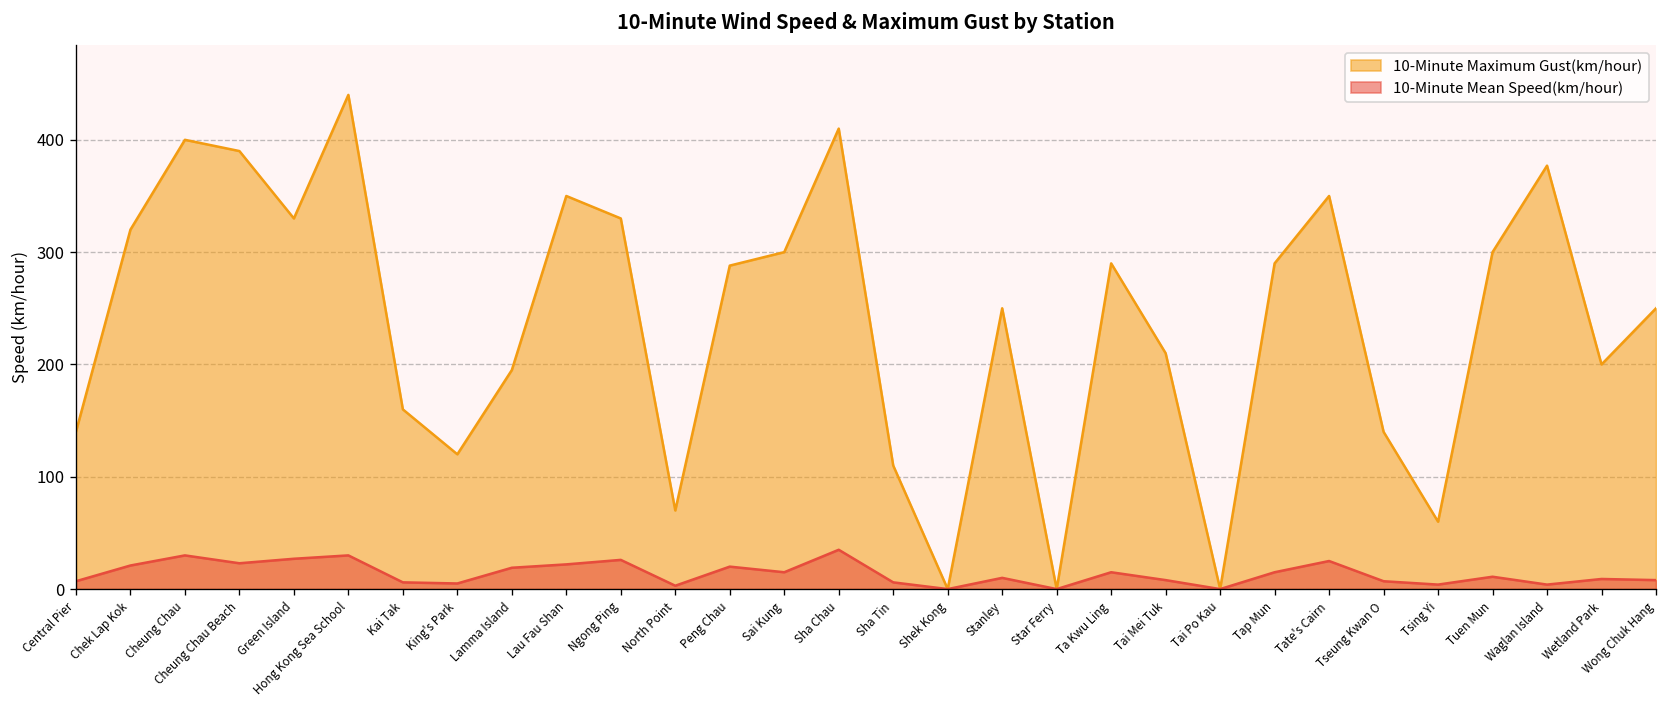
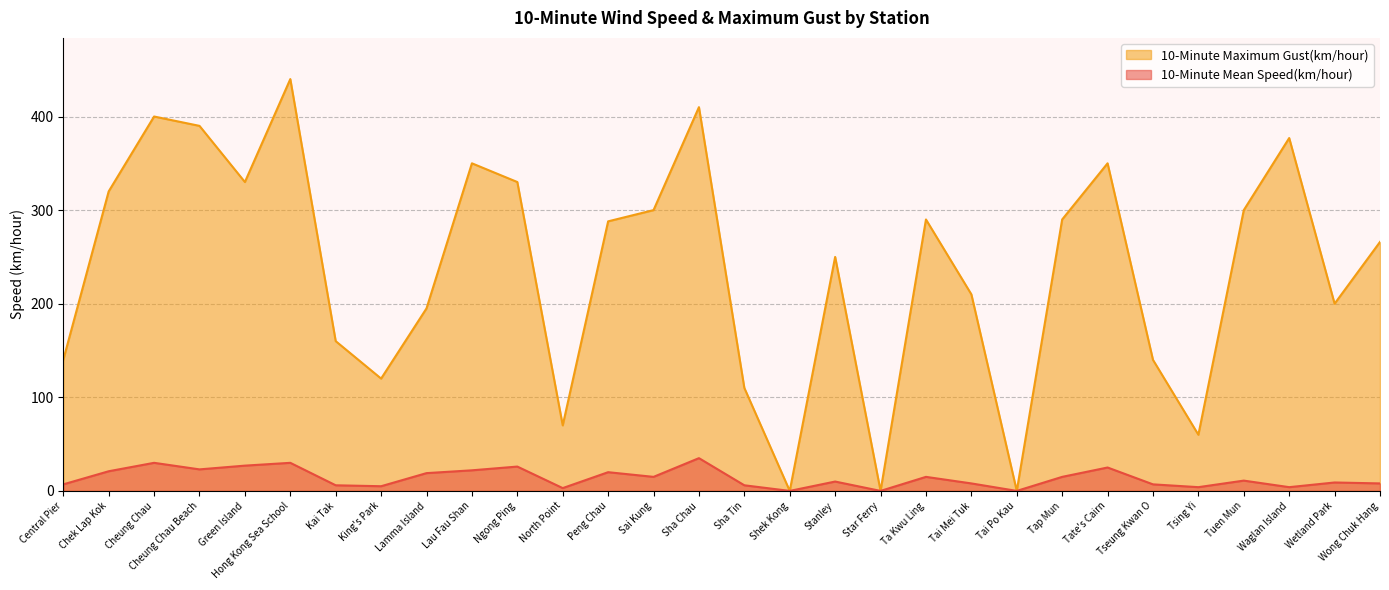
  {
    "10-Minute Maximum Gust(km/hour)": {
      "Central Pier": 140,
      "Chek Lap Kok": 320,
      "Cheung Chau": 400,
      "Cheung Chau Beach": 390,
      "Green Island": 330,
      "Hong Kong Sea School": 440,
      "Kai Tak": 160,
      "King's Park": 120,
      "Lamma Island": 200,
      "Lau Fau Shan": 350,
      "Ngong Ping": 330,
      "North Point": 70,
      "Peng Chau": 290,
      "Sai Kung": 300,
      "Sha Chau": 410,
      "Sha Tin": 110,
      "Stanley": 250,
      "Ta Kwu Ling": 290,
      "Tai Mei Tuk": 210,
      "Tap Mun": 290,
      "Tate's Cairn": 350,
      "Tseung Kwan O": 140,
      "Tsing Yi": 60,
      "Tuen Mun": 300,
      "Waglan Island": 380,
      "Wetland Park": 200,
-     "Wong Chuk Hang": 250
+     "Wong Chuk Hang": 270
    },
    "10-Minute Mean Speed(km/hour)": {
      "Central Pier": 10,
      "Chek Lap Kok": 20,
      "Cheung Chau": 30,
      "Cheung Chau Beach": 20,
      "Green Island": 30,
      "Hong Kong Sea School": 30,
      "Kai Tak": 10,
      "King's Park": 10,
      "Lamma Island": 20,
      "Lau Fau Shan": 20,
      "Ngong Ping": 30,
      "North Point": 0,
      "Peng Chau": 20,
      "Sai Kung": 20,
      "Sha Chau": 40,
      "Sha Tin": 10,
      "Stanley": 10,
      "Ta Kwu Ling": 20,
      "Tai Mei Tuk": 10,
      "Tap Mun": 20,
      "Tate's Cairn": 30,
      "Tseung Kwan O": 10,
      "Tsing Yi": 0,
      "Tuen Mun": 10,
      "Waglan Island": 0,
      "Wetland Park": 10,
      "Wong Chuk Hang": 10
    }
  }
